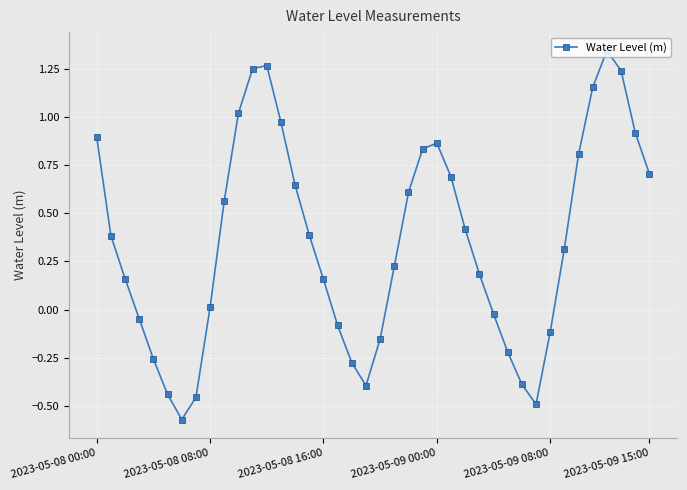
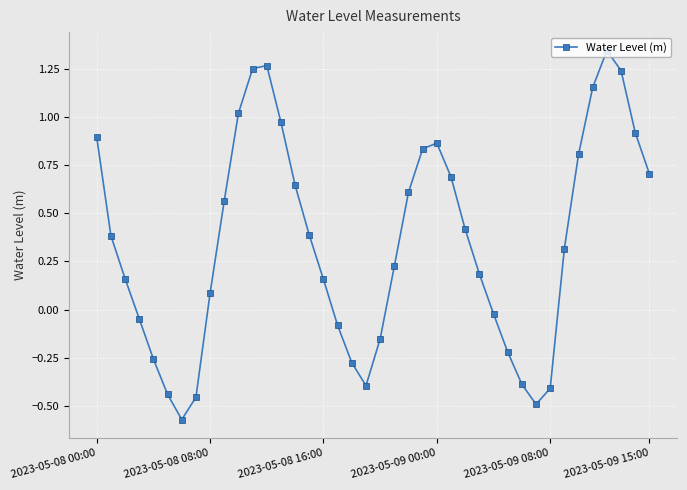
  {
    "2023-05-08 00:00": 0.89,
-   "2023-05-08 08:00": 0.01,
+   "2023-05-08 08:00": 0.09,
    "2023-05-08 16:00": 0.16,
    "2023-05-09 00:00": 0.86,
-   "2023-05-09 08:00": -0.12,
+   "2023-05-09 08:00": -0.41,
    "2023-05-09 15:00": 0.70
  }
